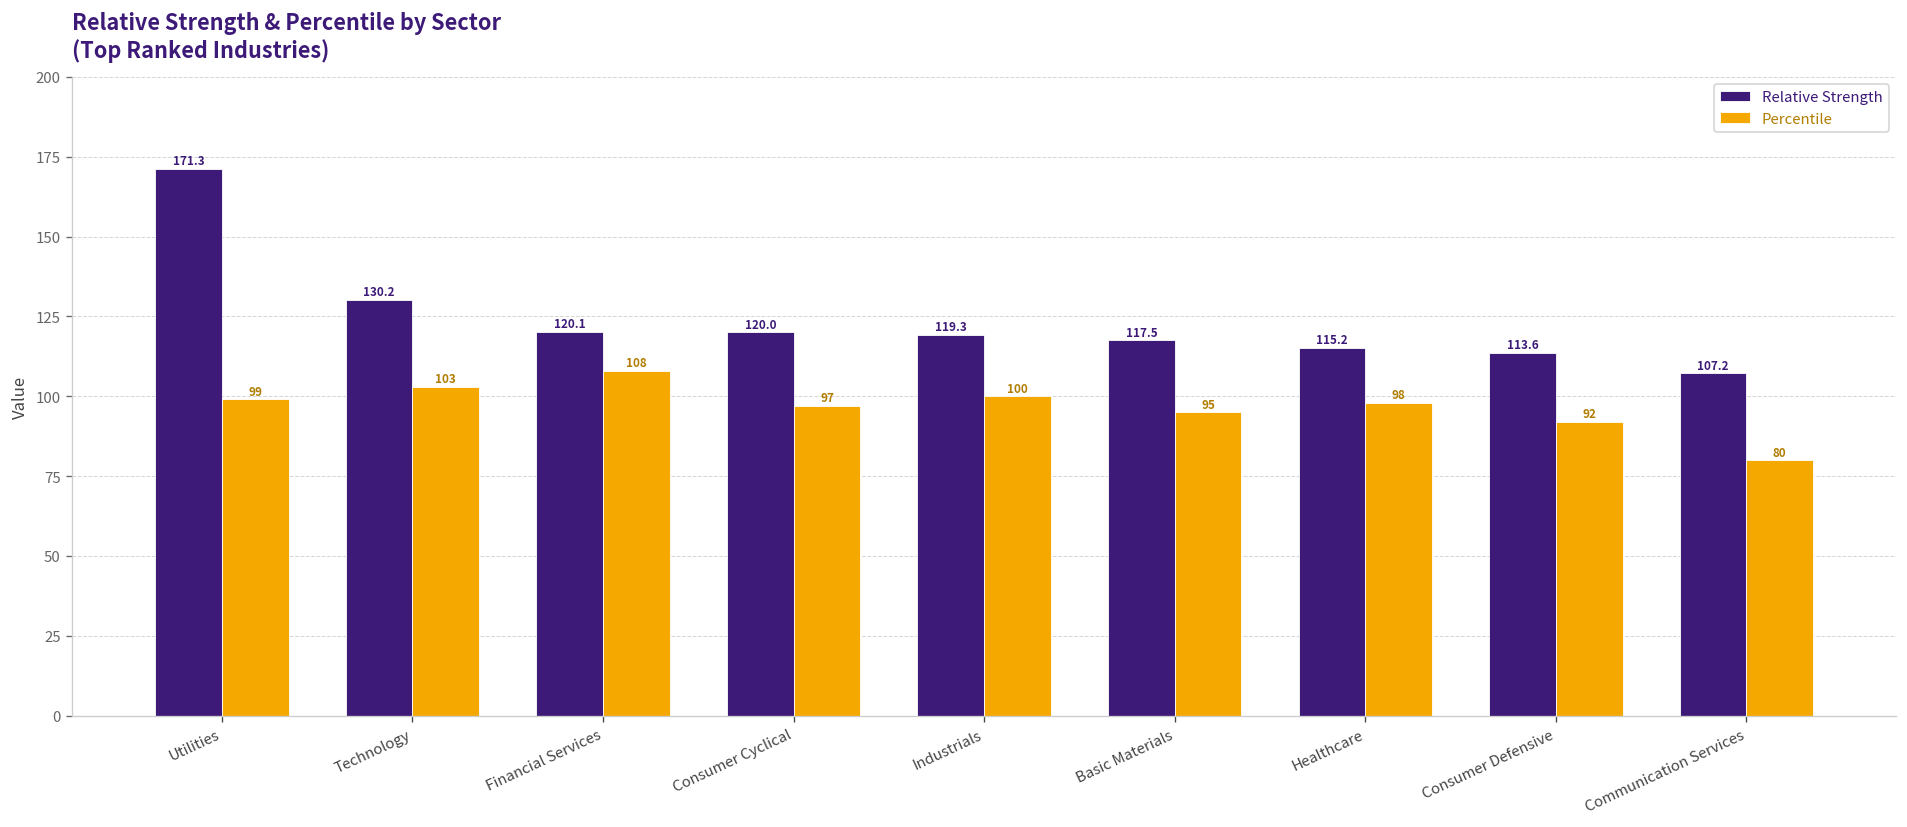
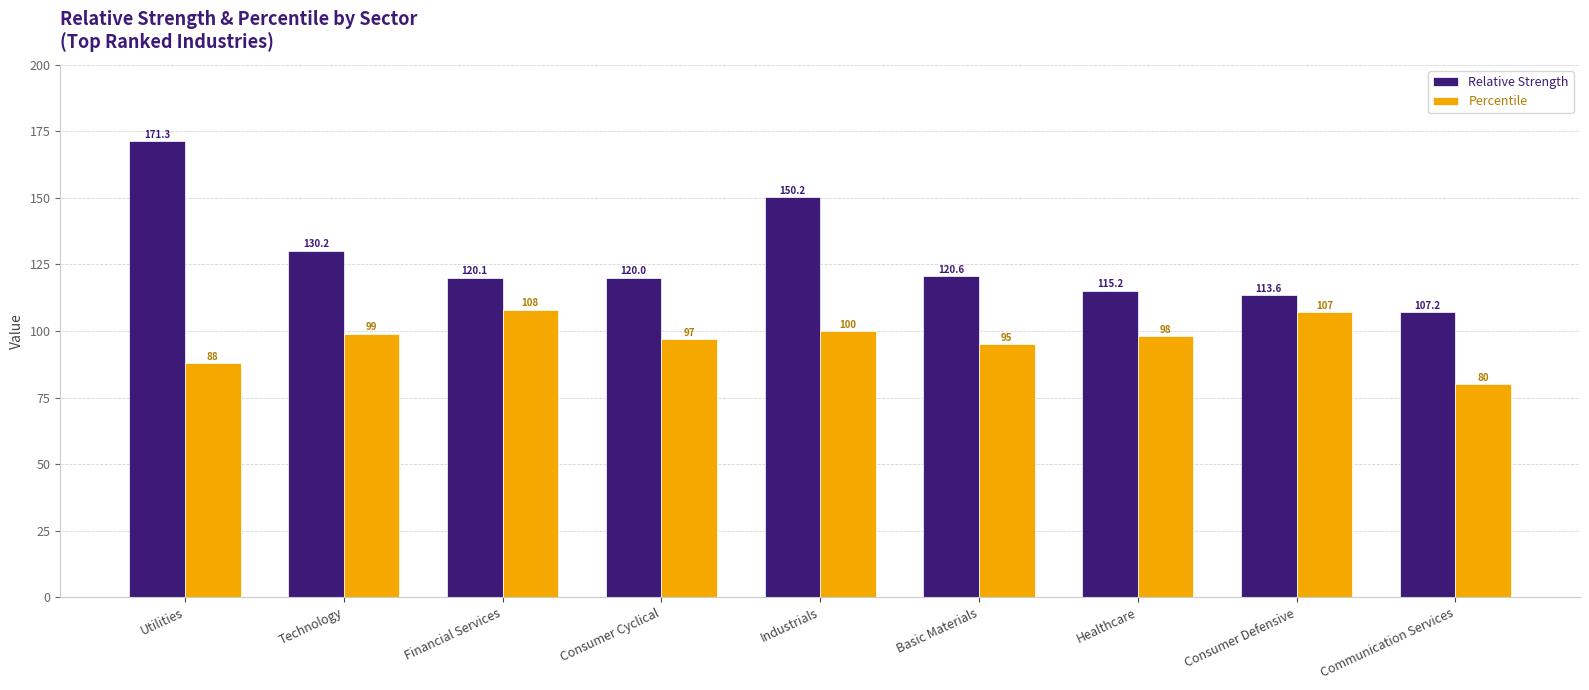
  {
    "Relative Strength": {
      "Utilities": 171.3,
      "Technology": 130.2,
      "Financial Services": 120.1,
      "Consumer Cyclical": 120.0,
-     "Industrials": 119.3,
-     "Basic Materials": 117.5,
+     "Industrials": 150.2,
+     "Basic Materials": 120.6,
      "Healthcare": 115.2,
      "Consumer Defensive": 113.6,
      "Communication Services": 107.2
    },
    "Percentile": {
-     "Utilities": 99,
-     "Technology": 103,
+     "Utilities": 88,
+     "Technology": 99,
      "Financial Services": 108,
      "Consumer Cyclical": 97,
      "Industrials": 100,
      "Basic Materials": 95,
      "Healthcare": 98,
-     "Consumer Defensive": 92,
+     "Consumer Defensive": 107,
      "Communication Services": 80
    }
  }
